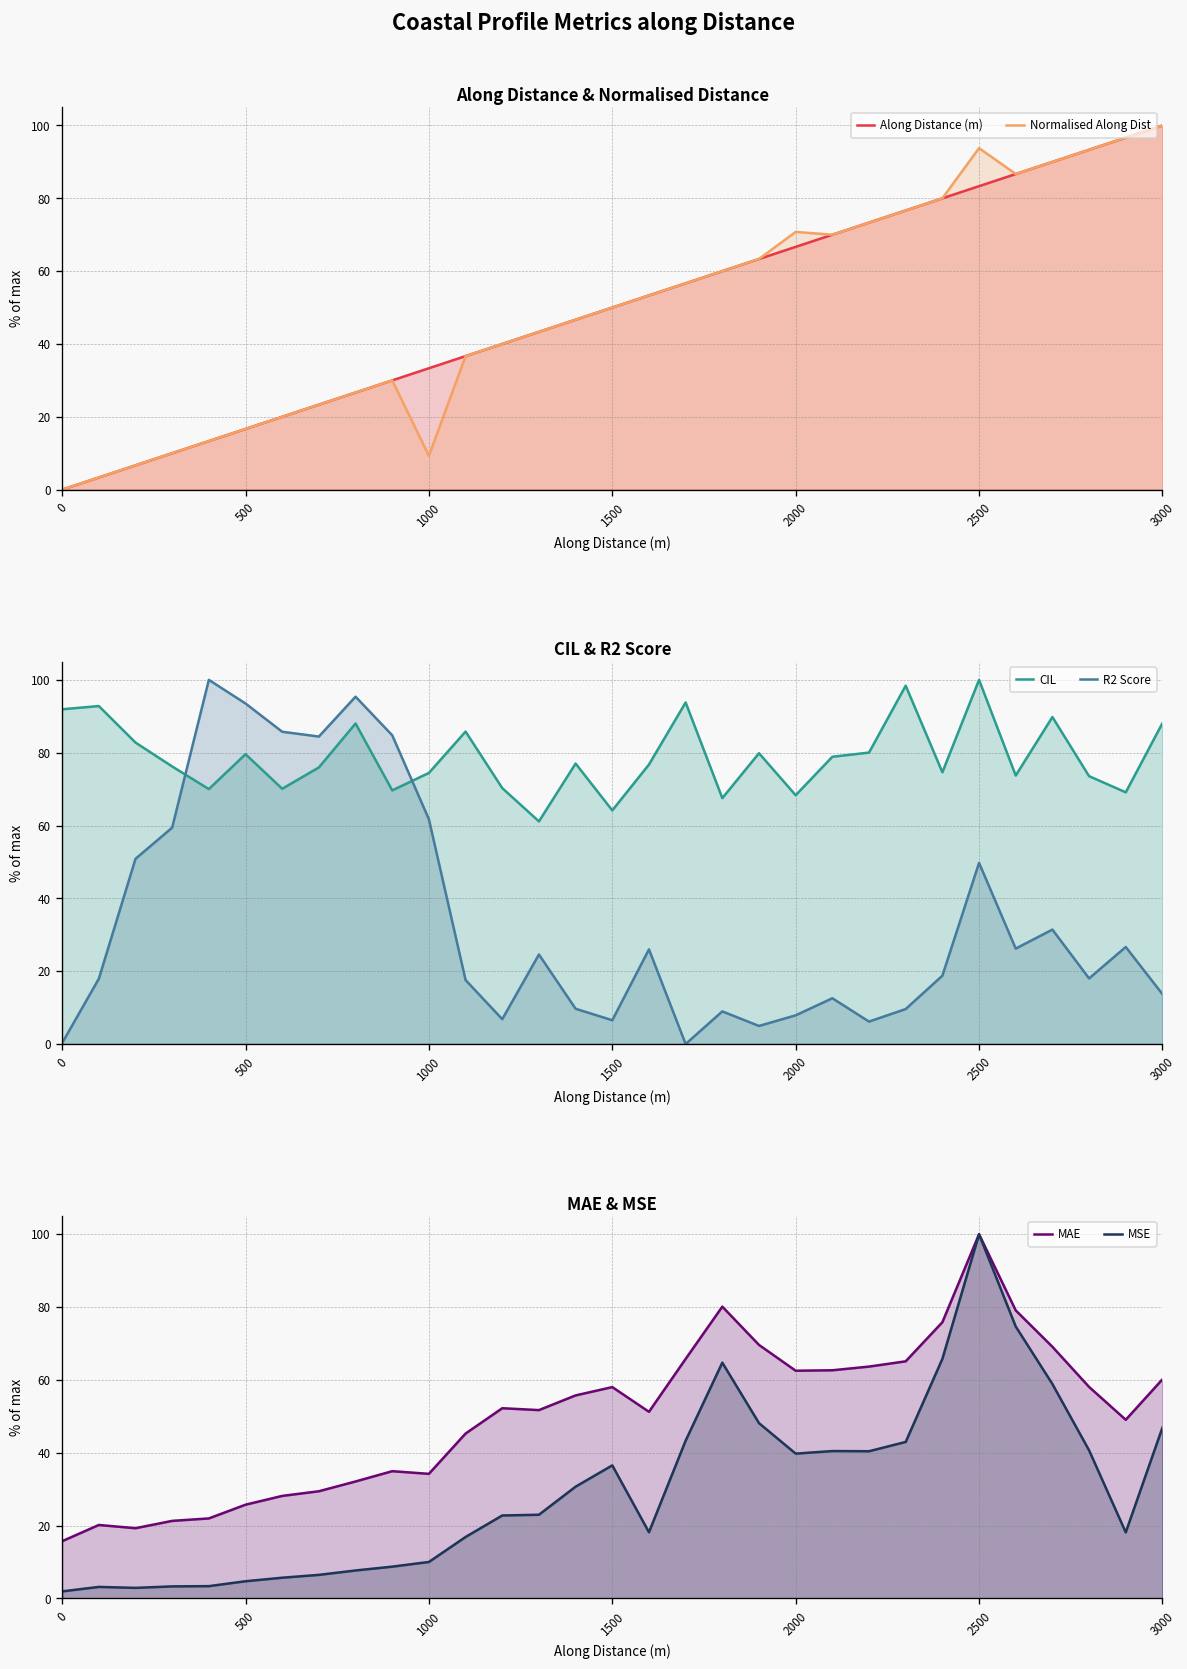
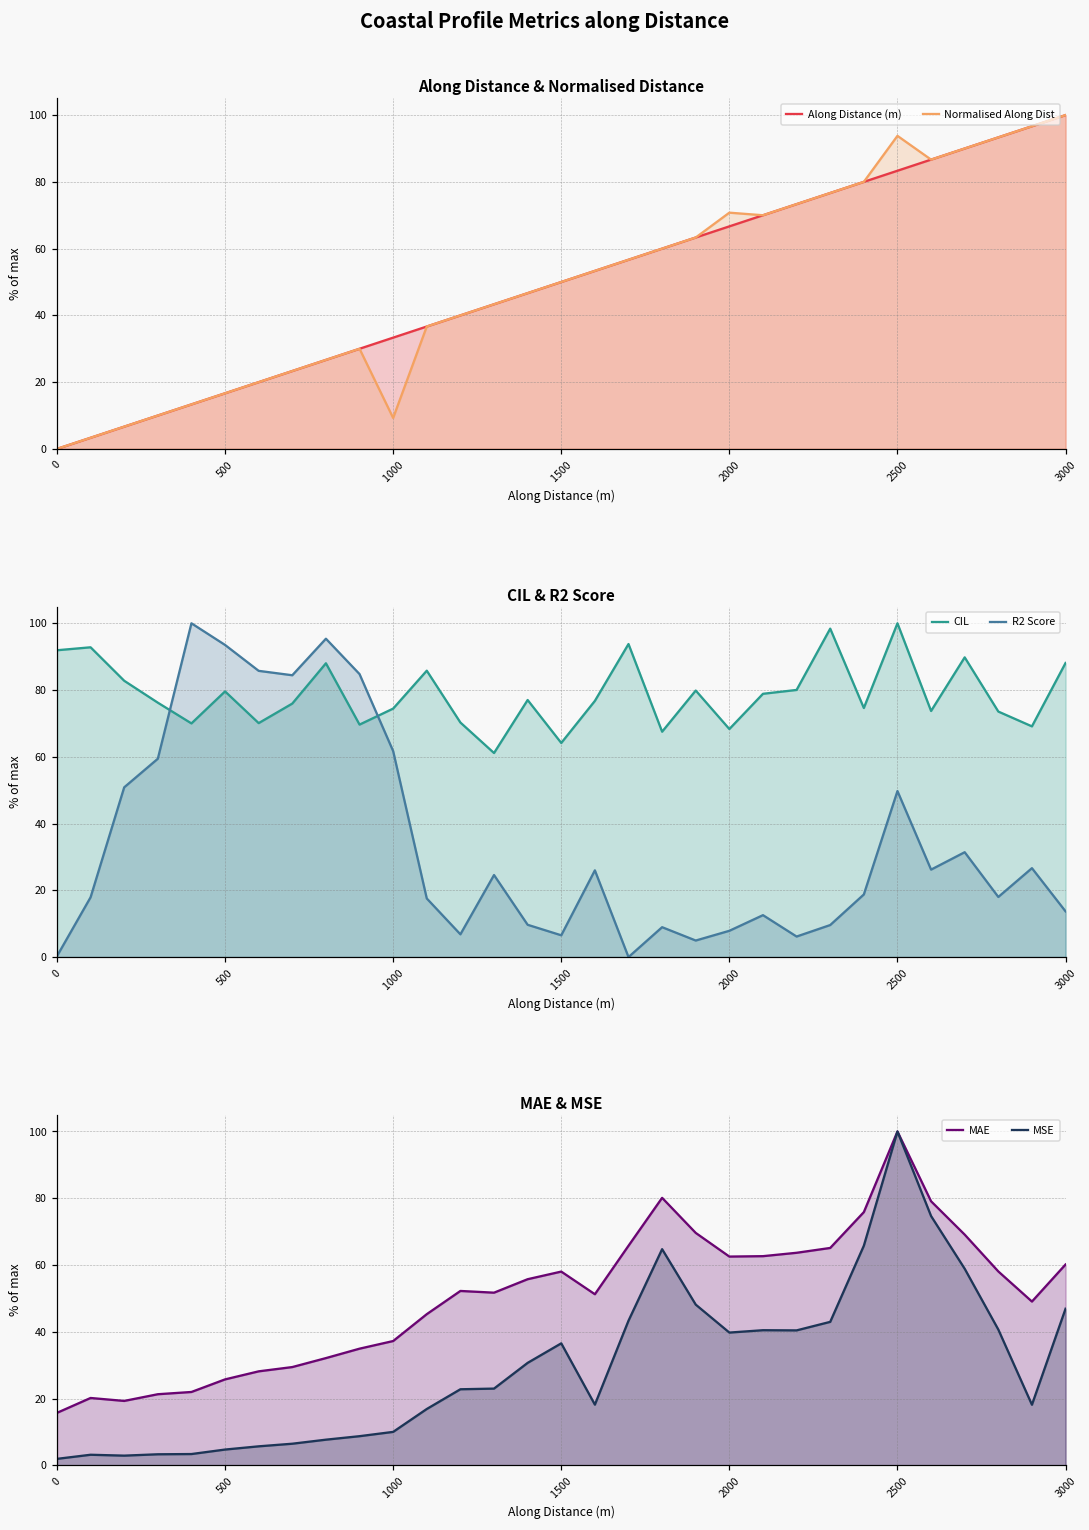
  {
    "Along Distance & Normalised Distance": {
      "Along Distance (m)": {
        "1000": 33,
        "2000": 67,
        "2500": 83
      },
      "Normalised Along Dist": {
        "1000": 9,
        "2000": 71,
        "2500": 94
      }
    },
    "MAE & MSE": {
      "MAE": {
        "0": 16,
        "500": 26,
-       "1000": 34,
+       "1000": 37,
        "1500": 58,
        "2000": 63,
        "3000": 60
      },
      "MSE": {
        "0": 2,
        "500": 5,
        "1000": 10,
        "1500": 37,
        "2000": 40,
        "3000": 47
      }
    }
  }
